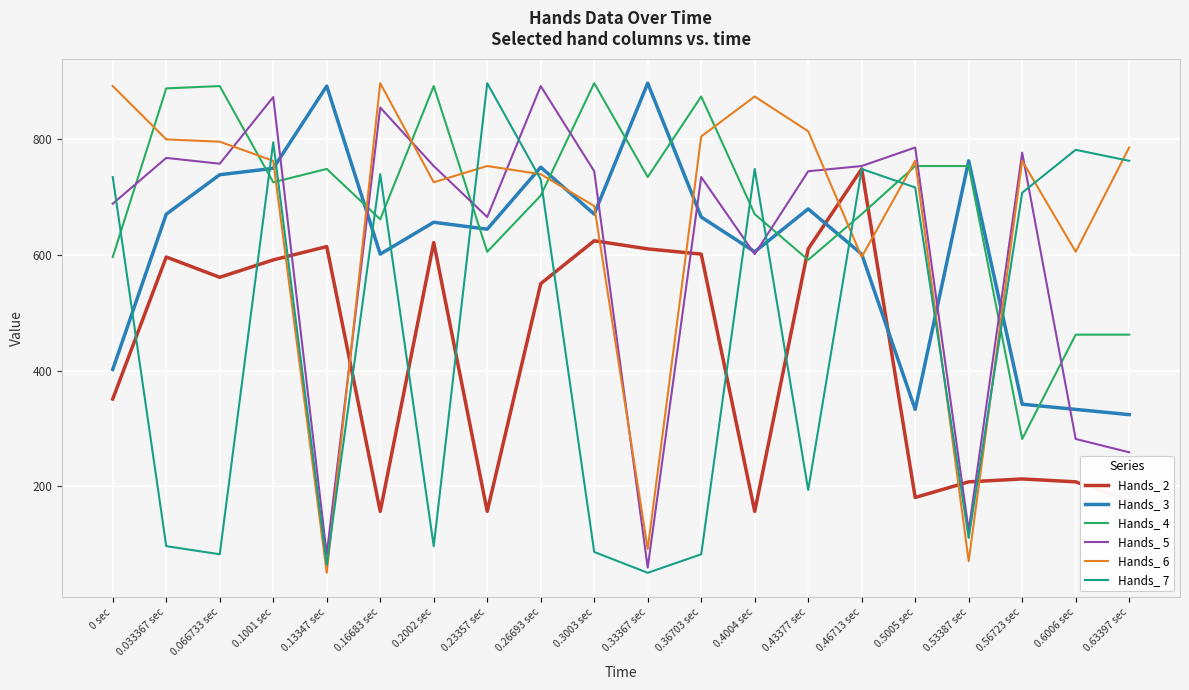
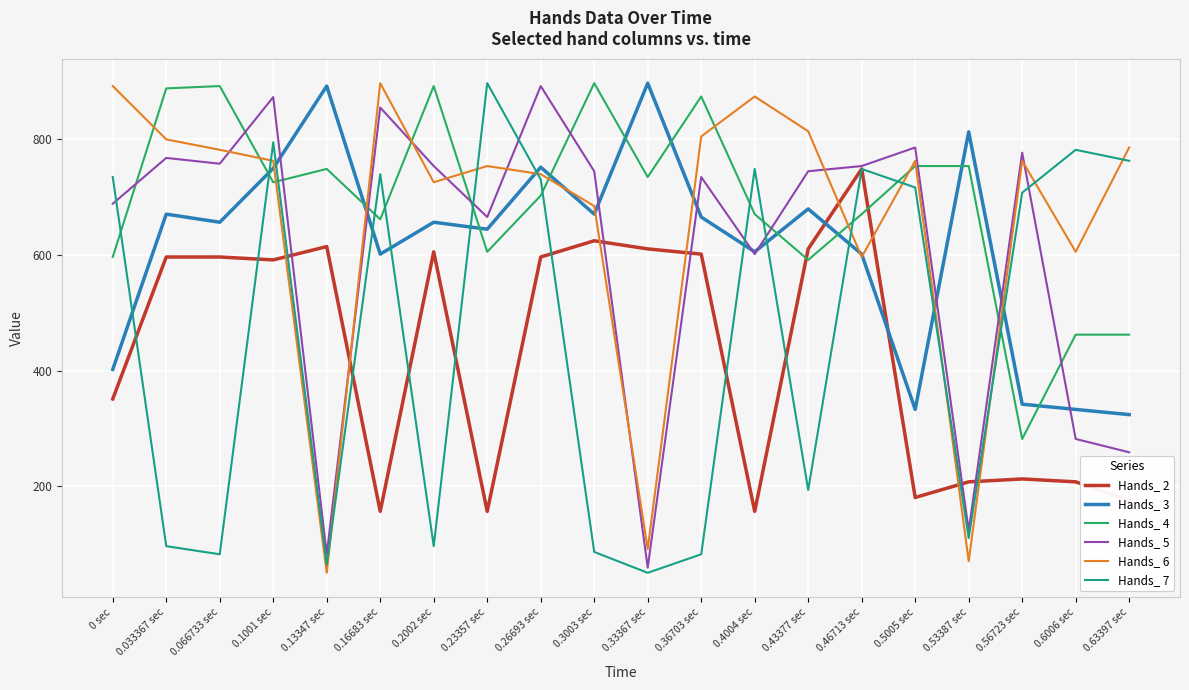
  {
    "Hands_ 2": {
      "0 sec": 350,
      "0.033367 sec": 600,
-     "0.066733 sec": 560,
+     "0.066733 sec": 600,
      "0.1001 sec": 590,
      "0.13347 sec": 610,
      "0.16683 sec": 160,
-     "0.2002 sec": 620,
+     "0.2002 sec": 610,
      "0.23357 sec": 160,
-     "0.26693 sec": 550,
+     "0.26693 sec": 600,
      "0.3003 sec": 620,
      "0.33367 sec": 610,
      "0.36703 sec": 600,
      "0.4004 sec": 160,
      "0.43377 sec": 610,
      "0.5005 sec": 180,
      "0.53387 sec": 210,
      "0.56723 sec": 210,
      "0.6006 sec": 210
    },
    "Hands_ 3": {
      "0 sec": 400,
      "0.033367 sec": 670,
-     "0.066733 sec": 740,
+     "0.066733 sec": 660,
      "0.1001 sec": 750,
      "0.13347 sec": 890,
      "0.16683 sec": 600,
      "0.2002 sec": 660,
      "0.23357 sec": 640,
      "0.26693 sec": 750,
      "0.3003 sec": 670,
      "0.33367 sec": 900,
      "0.36703 sec": 670,
      "0.43377 sec": 680,
      "0.46713 sec": 600,
      "0.5005 sec": 330,
-     "0.53387 sec": 760,
+     "0.53387 sec": 810,
      "0.56723 sec": 340,
      "0.6006 sec": 330,
      "0.63397 sec": 320
    },
    "Hands_ 5": {
      "0 sec": 690,
      "0.033367 sec": 770,
      "0.066733 sec": 760,
      "0.1001 sec": 870,
      "0.13347 sec": 80,
      "0.16683 sec": 850,
      "0.2002 sec": 750,
      "0.23357 sec": 670,
      "0.26693 sec": 890,
      "0.3003 sec": 740,
      "0.33367 sec": 60,
      "0.36703 sec": 730,
      "0.43377 sec": 740,
      "0.46713 sec": 750,
      "0.5005 sec": 790,
      "0.53387 sec": 120,
      "0.56723 sec": 780,
      "0.6006 sec": 280,
      "0.63397 sec": 260
    },
    "Hands_ 6": {
      "0 sec": 890,
      "0.033367 sec": 800,
-     "0.066733 sec": 800,
+     "0.066733 sec": 780,
      "0.1001 sec": 760,
      "0.13347 sec": 50,
      "0.16683 sec": 900,
      "0.2002 sec": 730,
      "0.23357 sec": 750,
      "0.26693 sec": 740,
      "0.3003 sec": 680,
      "0.33367 sec": 90,
      "0.36703 sec": 800,
      "0.4004 sec": 870,
      "0.43377 sec": 810,
      "0.46713 sec": 600,
      "0.5005 sec": 760,
      "0.53387 sec": 70,
      "0.56723 sec": 760,
      "0.6006 sec": 610,
      "0.63397 sec": 790
    }
  }
